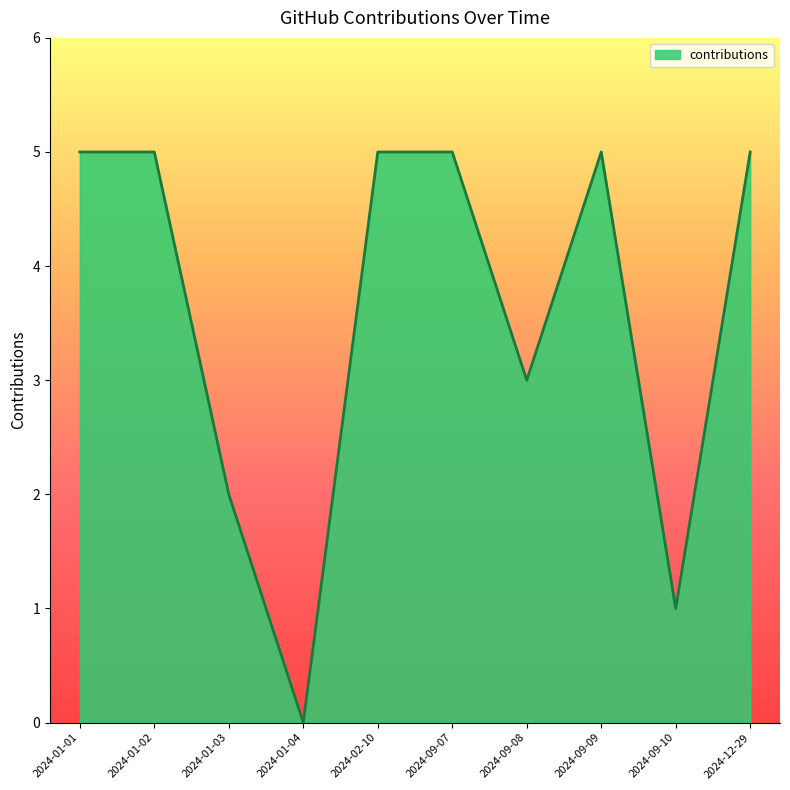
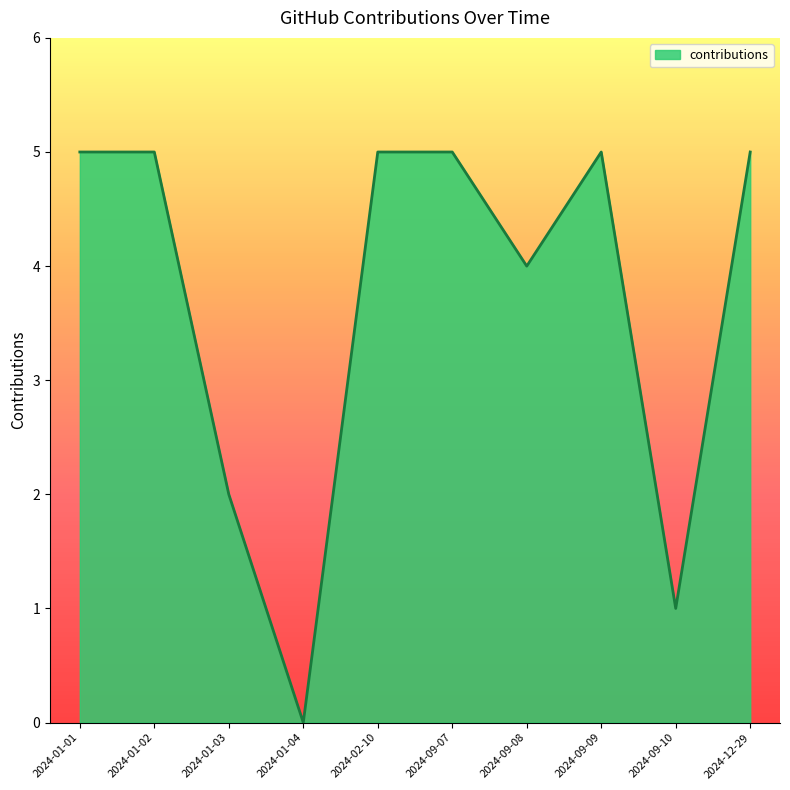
  {
    "2024-01-01": 5,
    "2024-01-02": 5,
    "2024-01-03": 2,
    "2024-01-04": 0,
    "2024-02-10": 5,
    "2024-09-07": 5,
-   "2024-09-08": 3,
+   "2024-09-08": 4,
    "2024-09-09": 5,
    "2024-09-10": 1,
    "2024-12-29": 5
  }
